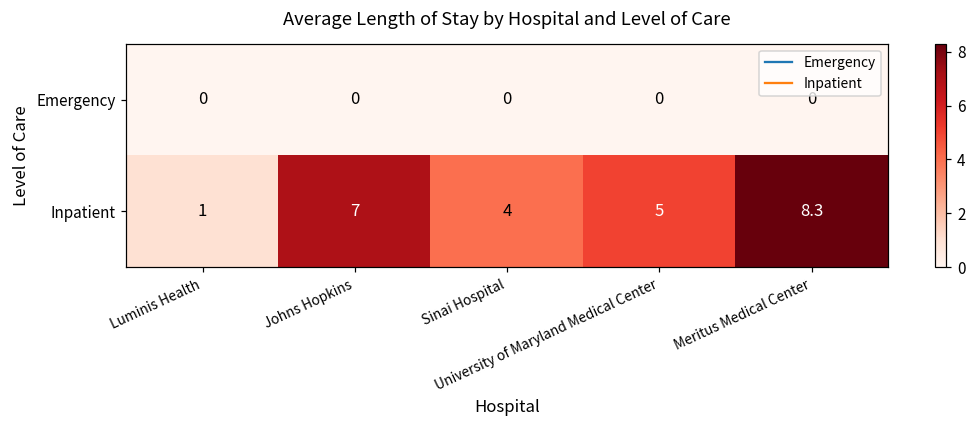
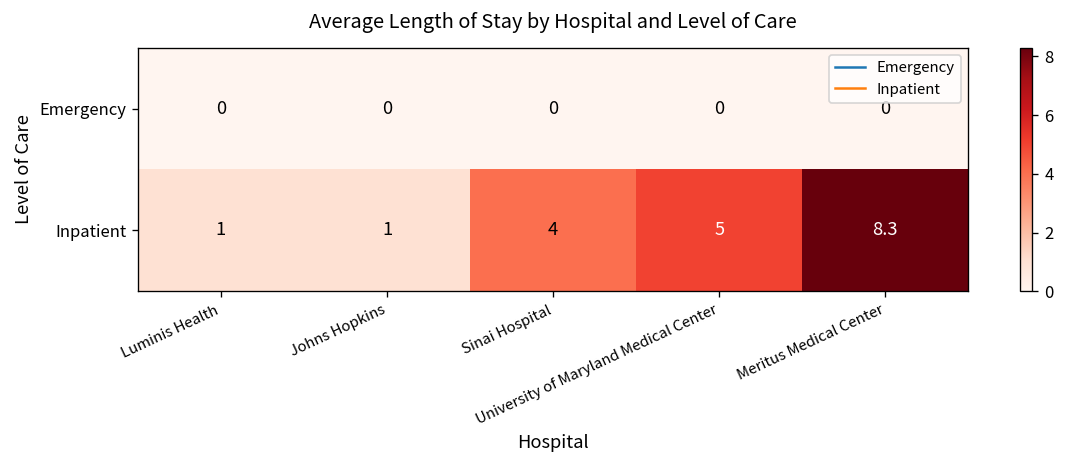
  {
    "Emergency": {
      "Luminis Health": 0,
      "Johns Hopkins": 0,
      "Sinai Hospital": 0,
      "University of Maryland Medical Center": 0
    },
    "Inpatient": {
      "Luminis Health": 1,
-     "Johns Hopkins": 7,
+     "Johns Hopkins": 1,
      "Sinai Hospital": 4,
      "University of Maryland Medical Center": 5,
      "Meritus Medical Center": 8.3
    }
  }
